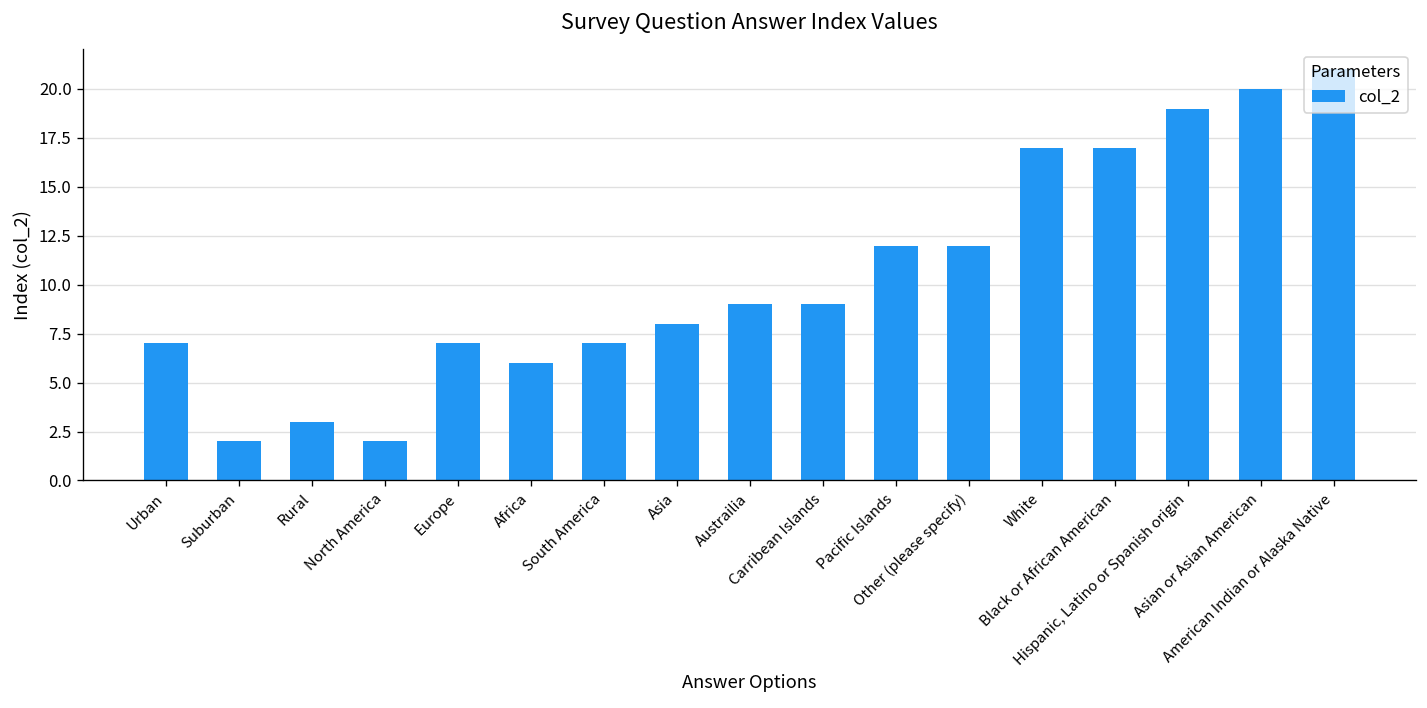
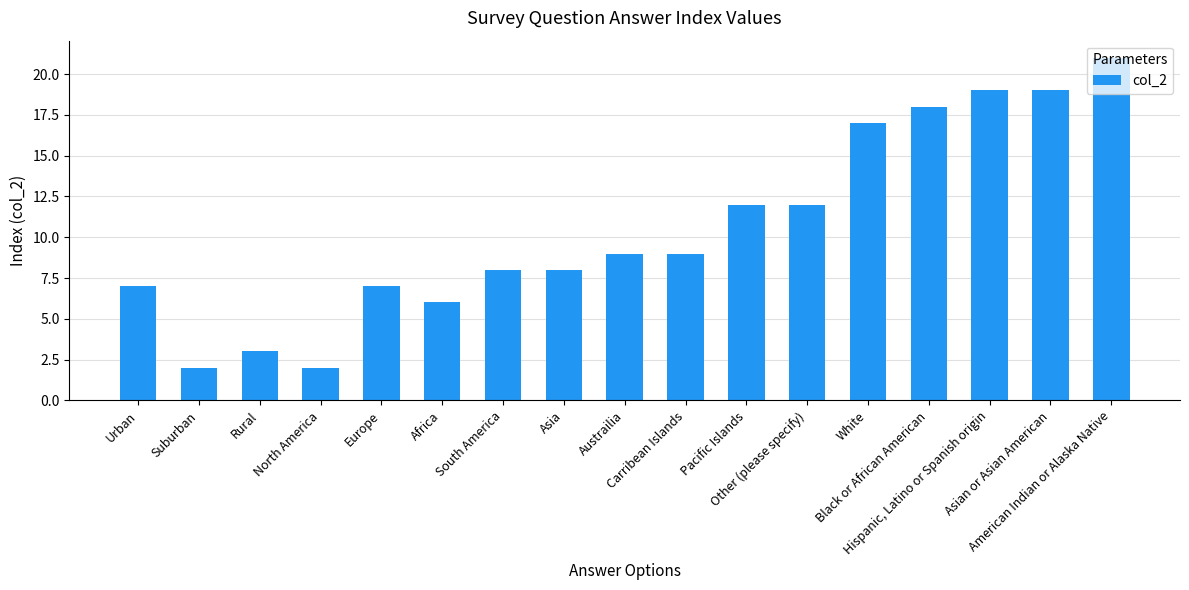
  {
    "Urban": 7,
    "Suburban": 2,
    "Rural": 3,
    "North America": 2,
    "Europe": 7,
    "Africa": 6,
-   "South America": 7,
+   "South America": 8,
    "Asia": 8,
    "Austrailia": 9,
    "Carribean Islands": 9,
    "Pacific Islands": 12,
    "Other (please specify)": 12,
    "White": 17,
-   "Black or African American": 17,
+   "Black or African American": 18,
    "Hispanic, Latino or Spanish origin": 19,
-   "Asian or Asian American": 20
+   "Asian or Asian American": 19
  }
